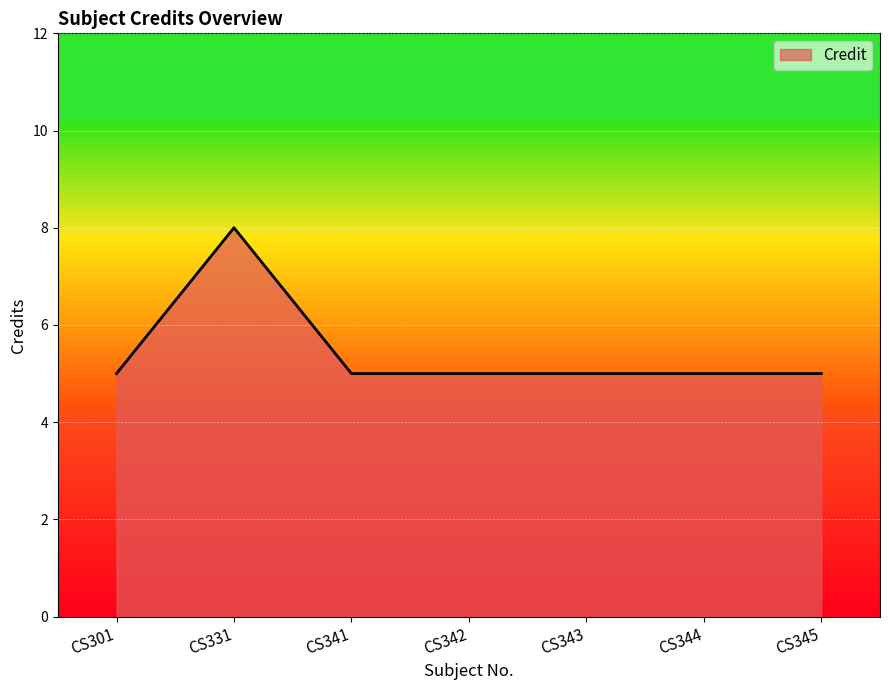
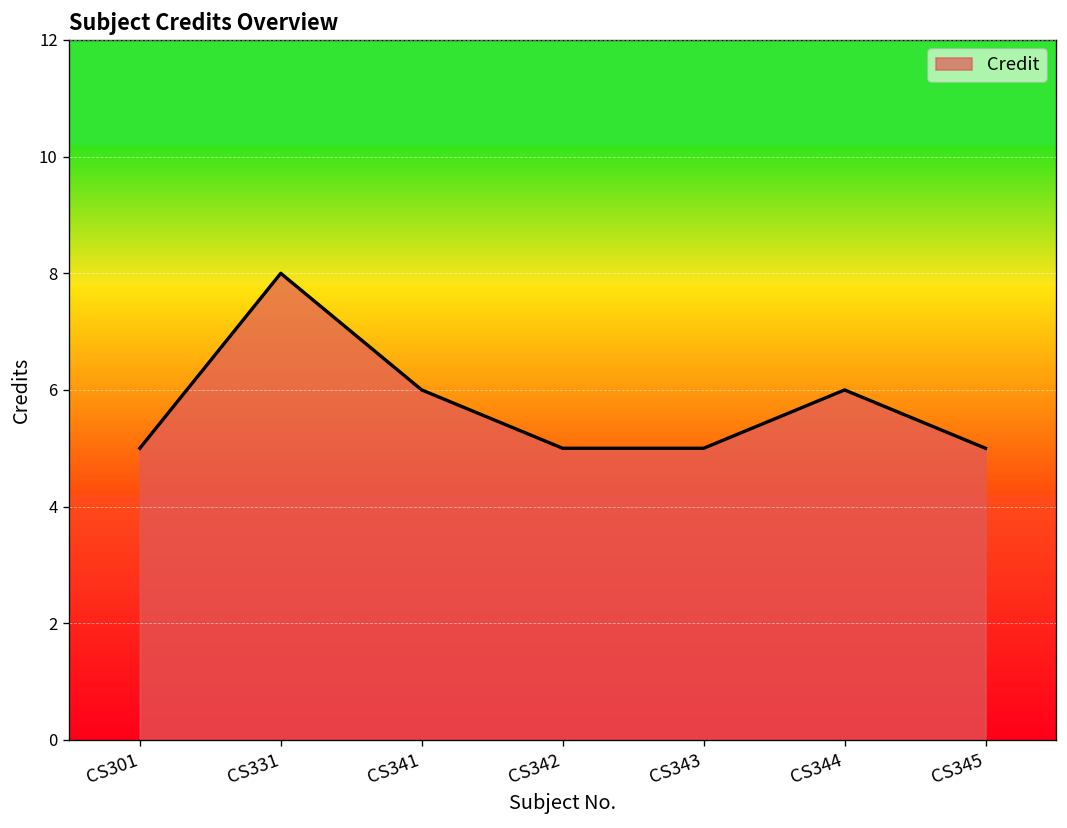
  {
    "CS301": 5,
    "CS331": 8,
-   "CS341": 5,
+   "CS341": 6,
    "CS342": 5,
    "CS343": 5,
-   "CS344": 5,
+   "CS344": 6,
    "CS345": 5
  }
